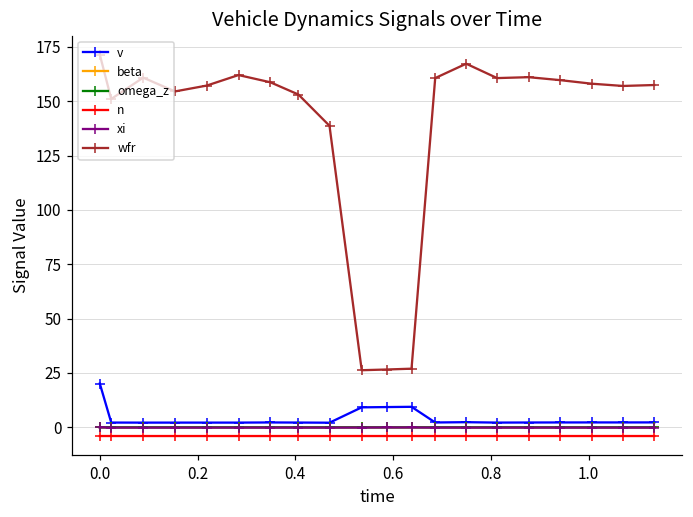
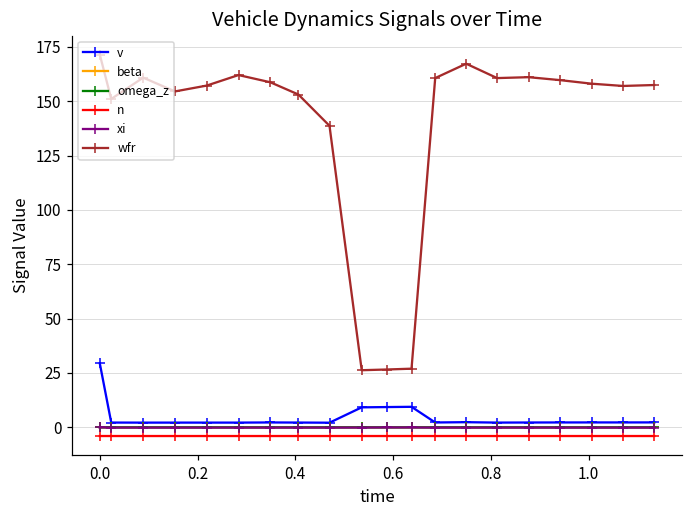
  {
    "v": {
-     "0.0": 20
+     "0.0": 29
    },
    "n": {
      "0.0": -4
    }
  }
